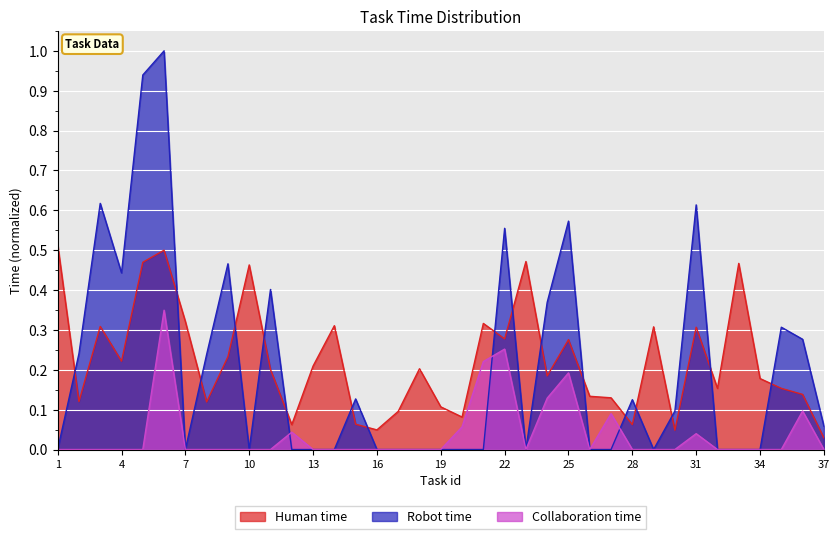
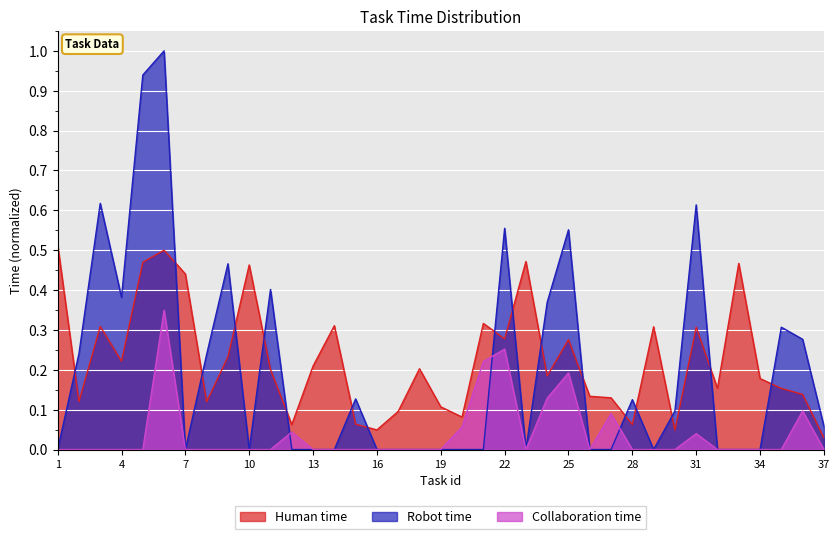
  {
    "Human time": {
      "1": 0.51,
      "4": 0.22,
-     "7": 0.32,
+     "7": 0.44,
      "10": 0.46,
      "13": 0.21,
      "16": 0.05,
      "19": 0.11,
      "22": 0.28,
      "25": 0.28,
      "28": 0.06,
      "31": 0.31,
      "34": 0.18,
      "37": 0.03
    },
    "Robot time": {
-     "4": 0.44,
+     "4": 0.38,
      "22": 0.55,
-     "25": 0.57,
+     "25": 0.55,
      "28": 0.13,
      "31": 0.61,
      "37": 0.06
    },
    "Collaboration time": {
      "4": 0.00,
      "22": 0.25,
      "25": 0.19,
      "28": 0.00,
      "31": 0.04,
      "37": 0.00
    }
  }
